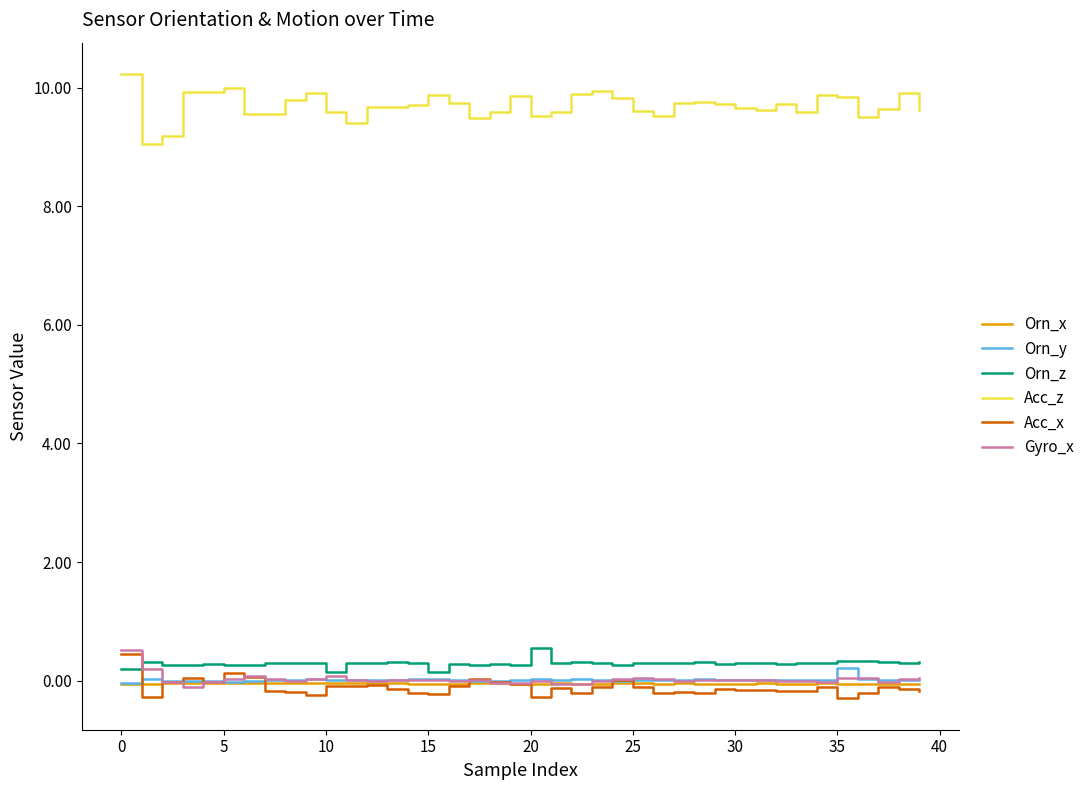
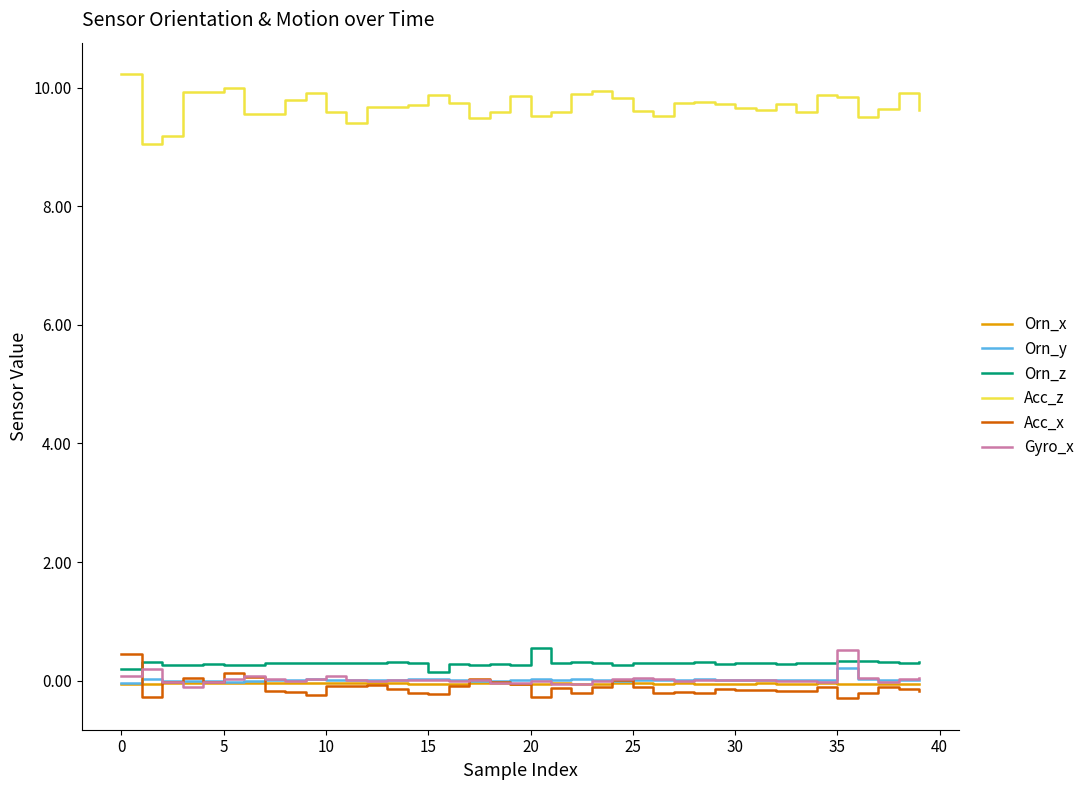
  {
    "Orn_x": {
      "10": 0.0,
      "15": -0.1,
      "20": -0.1,
      "25": 0.0,
      "30": 0.0,
      "35": -0.1
    },
    "Orn_y": {
      "10": 0.0,
      "35": 0.2
    },
    "Orn_z": {
      "0": 0.2,
      "5": 0.3,
-     "10": 0.1,
+     "10": 0.3,
      "15": 0.2,
      "20": 0.5,
      "25": 0.3,
      "30": 0.3,
      "35": 0.3
    },
    "Acc_z": {
      "0": 10.2,
      "5": 10.0,
      "10": 9.6,
      "15": 9.9,
      "20": 9.5,
      "25": 9.6,
      "30": 9.6,
      "35": 9.8
    },
    "Acc_x": {
      "0": 0.4,
      "5": 0.1,
      "10": -0.1,
      "15": -0.2,
      "20": -0.3,
      "25": -0.1,
      "30": -0.1,
      "35": -0.3
    },
    "Gyro_x": {
-     "0": 0.5,
+     "0": 0.1,
      "5": 0.0,
      "10": 0.1,
-     "35": 0.0
+     "35": 0.5
    }
  }
